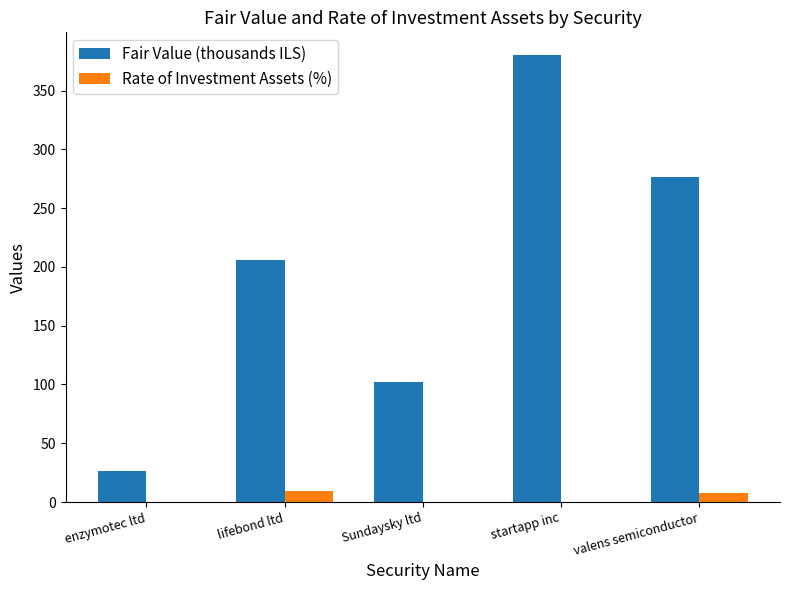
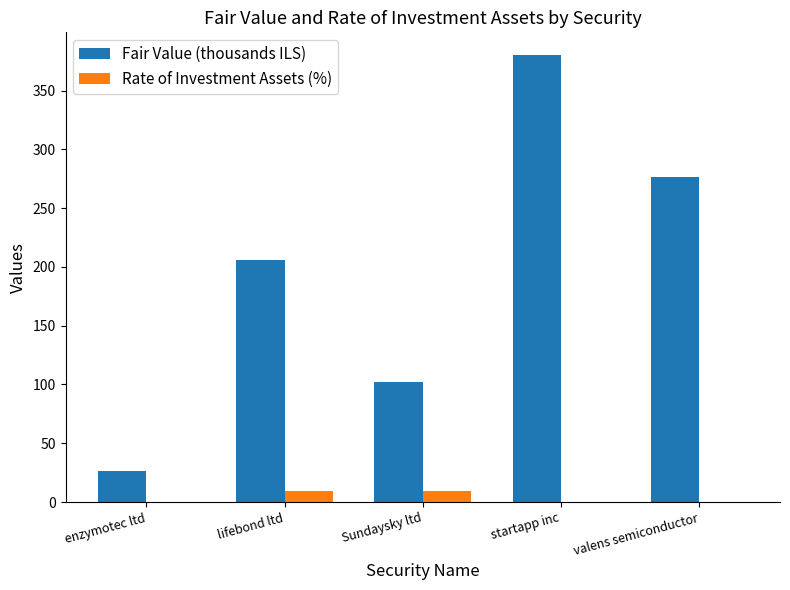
  {
    "Fair Value (thousands ILS)": {
      "enzymotec ltd": 26,
      "lifebond ltd": 206,
      "Sundaysky ltd": 102,
      "startapp inc": 380,
      "valens semiconductor": 277
    },
    "Rate of Investment Assets (%)": {
      "lifebond ltd": 9,
-     "Sundaysky ltd": 0,
-     "valens semiconductor": 7
+     "Sundaysky ltd": 9,
+     "valens semiconductor": 0
    }
  }
